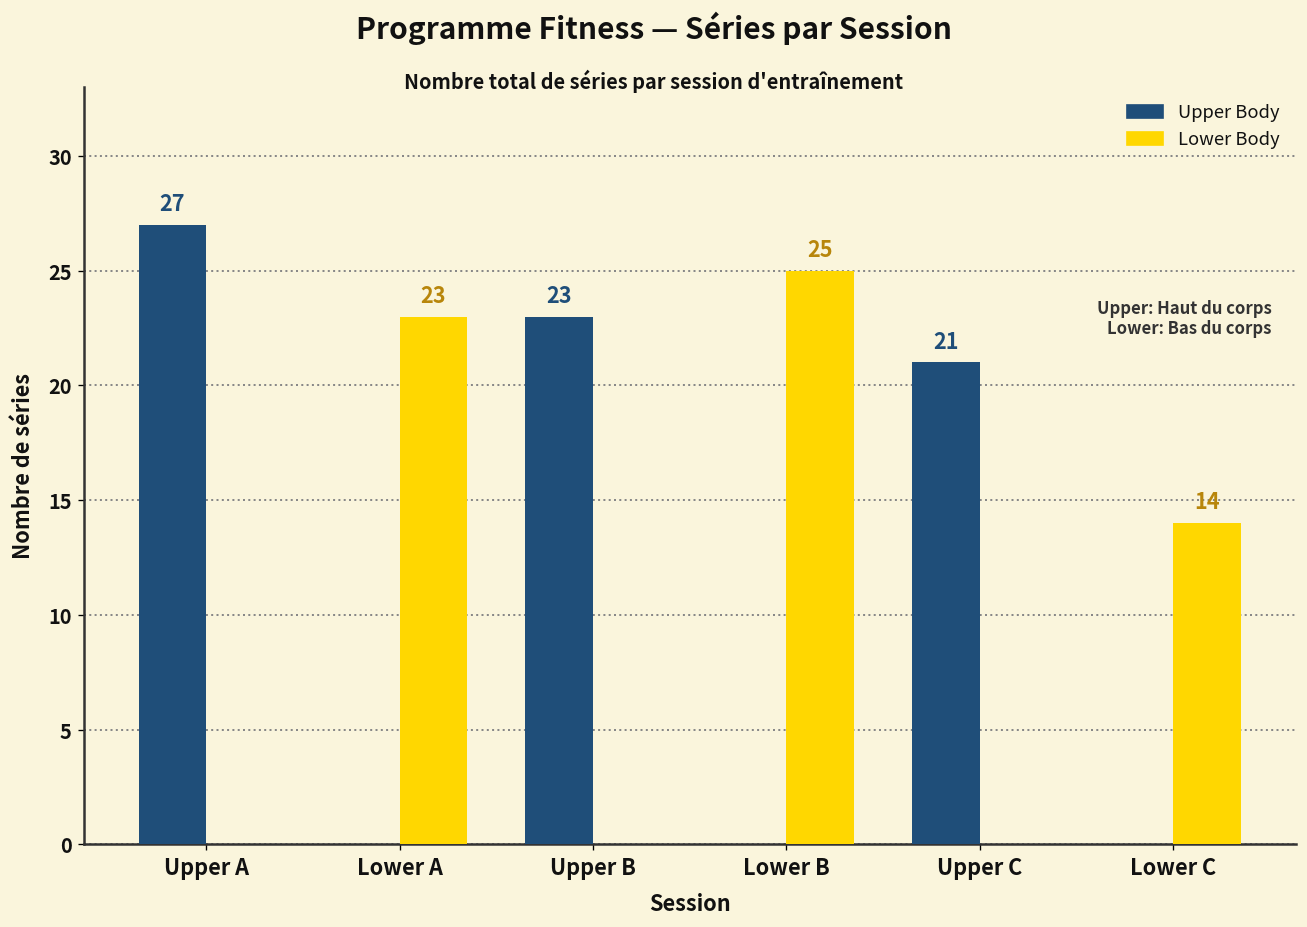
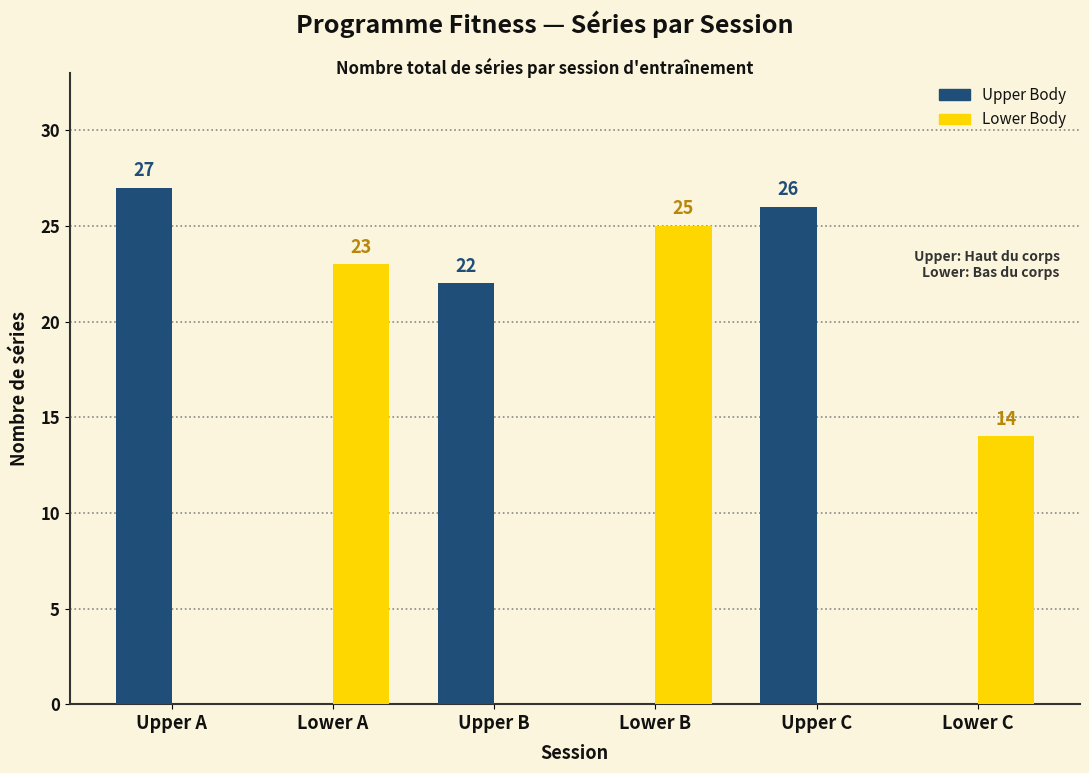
  {
    "Upper Body": {
      "Upper A": 27,
-     "Upper B": 23,
-     "Upper C": 21
+     "Upper B": 22,
+     "Upper C": 26
    },
    "Lower Body": {
      "Lower A": 23,
      "Lower B": 25,
      "Lower C": 14
    }
  }
